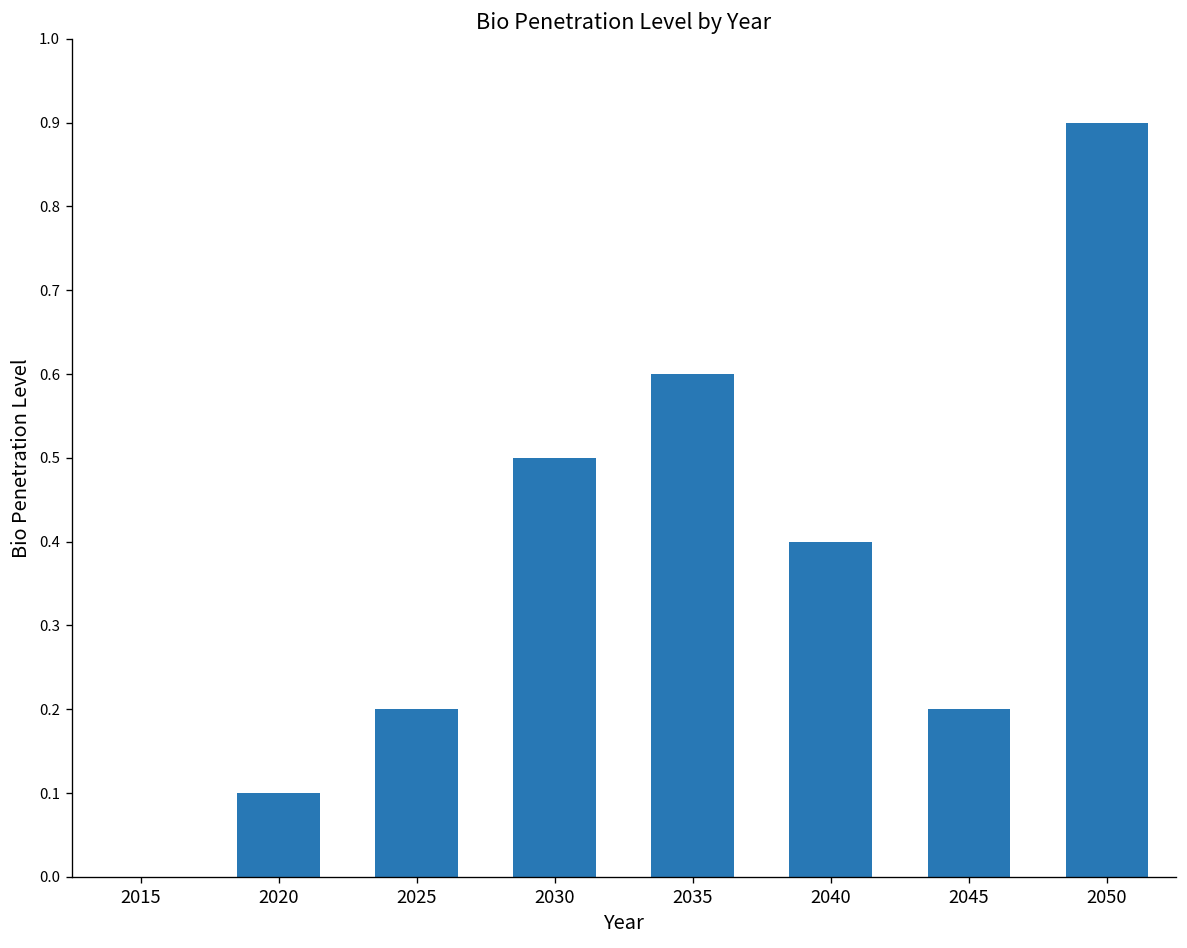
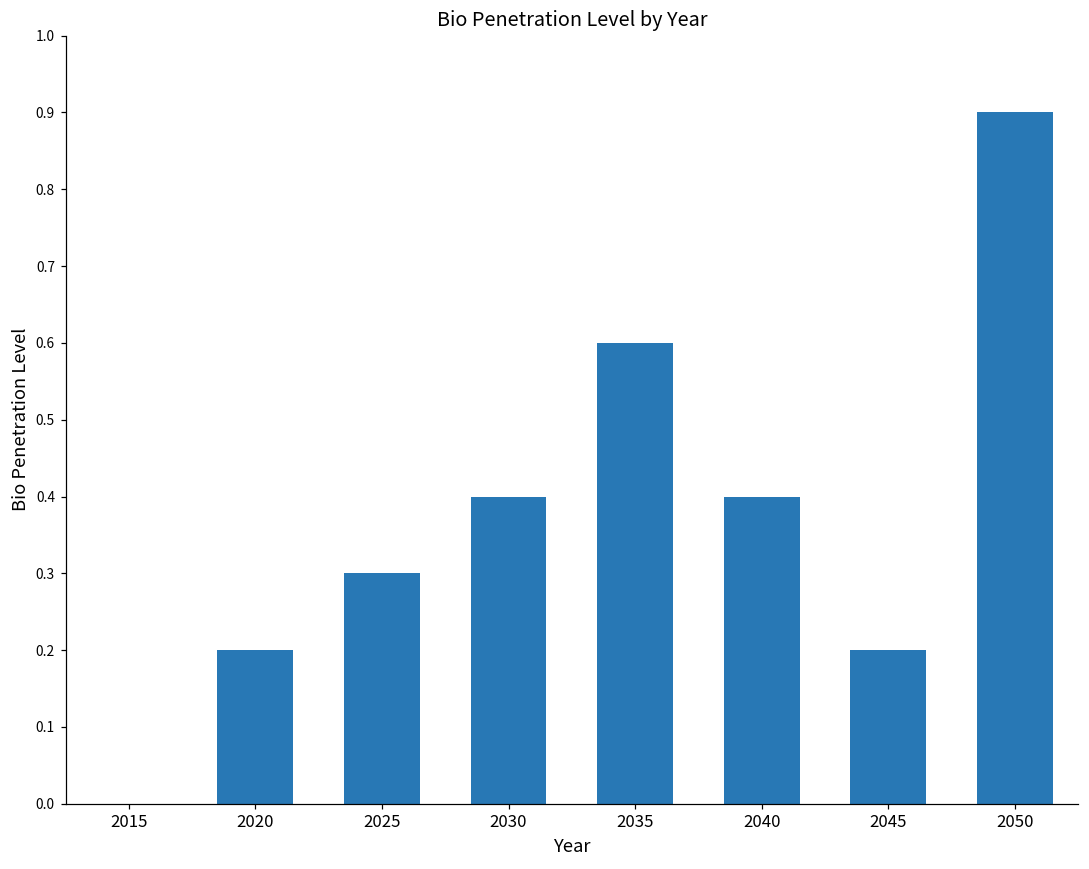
  {
    "2015": 0.0,
-   "2020": 0.1,
-   "2025": 0.2,
-   "2030": 0.5,
+   "2020": 0.2,
+   "2025": 0.3,
+   "2030": 0.4,
    "2035": 0.6,
    "2040": 0.4,
    "2045": 0.2,
    "2050": 0.9
  }
